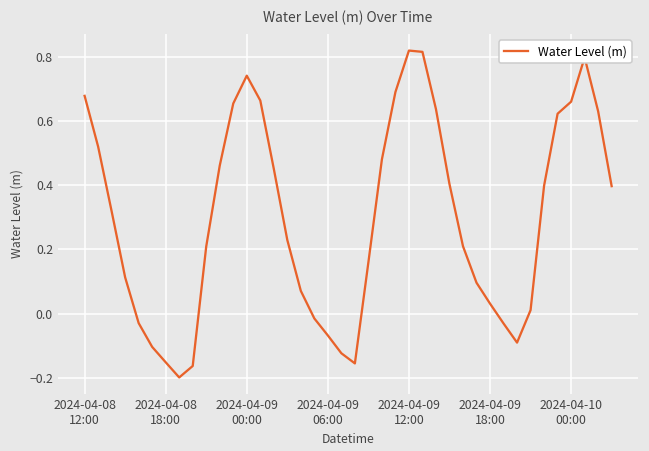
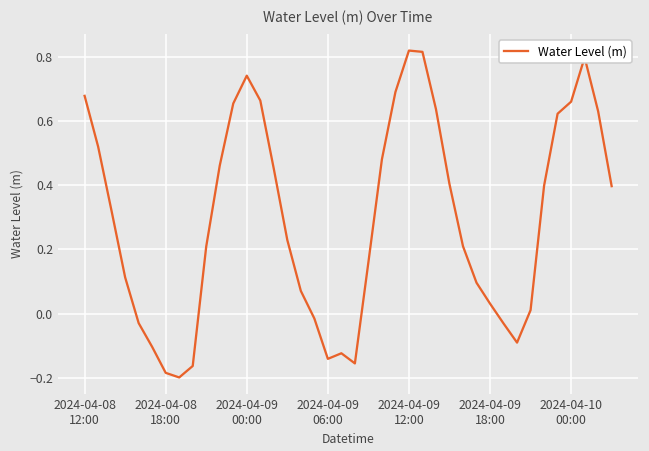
  {
    "2024-04-08 12:00": 0.68,
-   "2024-04-08 18:00": -0.15,
+   "2024-04-08 18:00": -0.18,
    "2024-04-09 00:00": 0.74,
-   "2024-04-09 06:00": -0.07,
+   "2024-04-09 06:00": -0.14,
    "2024-04-09 12:00": 0.82,
    "2024-04-09 18:00": 0.03,
    "2024-04-10 00:00": 0.66
  }
